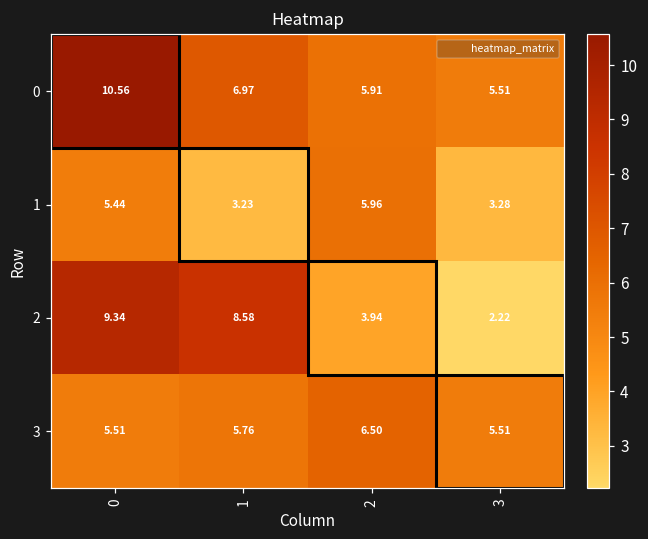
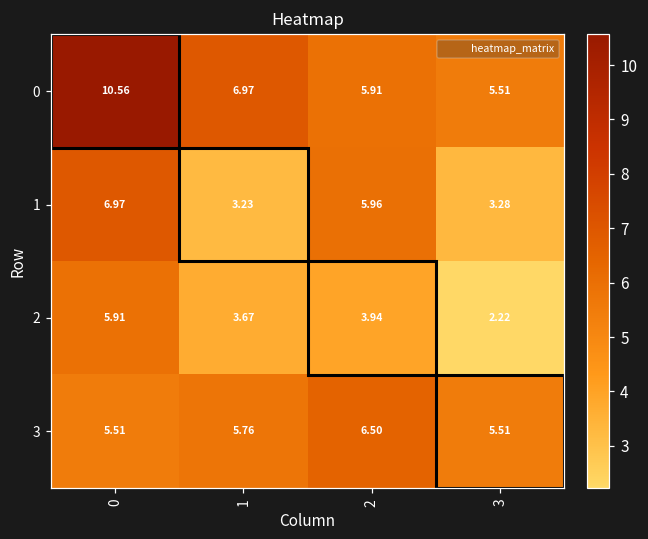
  {
    "0": {
      "0": 10.56,
      "1": 6.97,
      "2": 5.91,
      "3": 5.51
    },
    "1": {
-     "0": 5.44,
+     "0": 6.97,
      "1": 3.23,
      "2": 5.96,
      "3": 3.28
    },
    "2": {
-     "0": 9.34,
-     "1": 8.58,
+     "0": 5.91,
+     "1": 3.67,
      "2": 3.94,
      "3": 2.22
    },
    "3": {
      "0": 5.51,
      "1": 5.76,
      "2": 6.50,
      "3": 5.51
    }
  }
